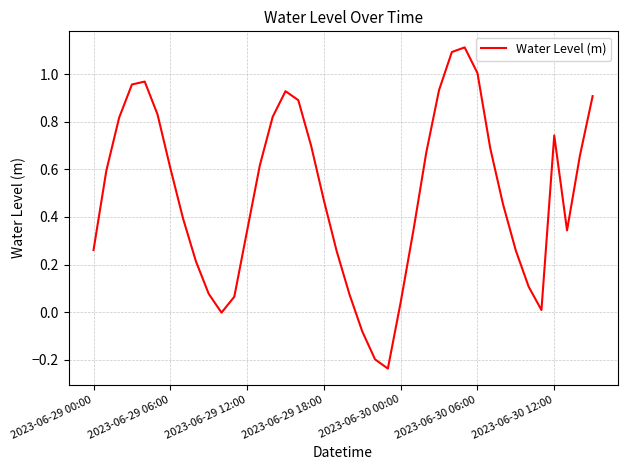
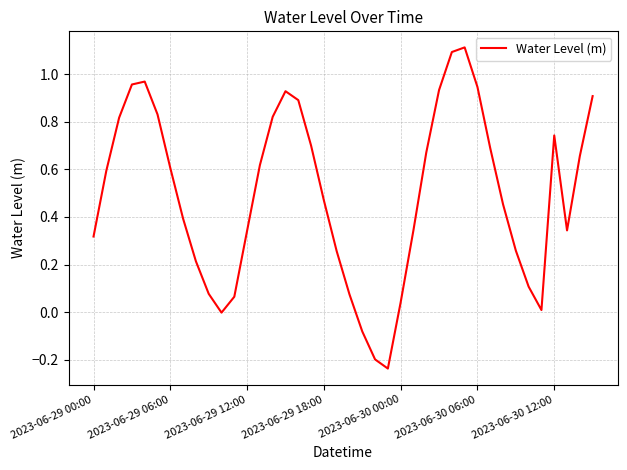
  {
-   "2023-06-29 00:00": 0.26,
+   "2023-06-29 00:00": 0.32,
    "2023-06-29 06:00": 0.61,
    "2023-06-29 12:00": 0.34,
    "2023-06-29 18:00": 0.47,
    "2023-06-30 00:00": 0.04,
-   "2023-06-30 06:00": 1.00,
+   "2023-06-30 06:00": 0.95,
    "2023-06-30 12:00": 0.74
  }
